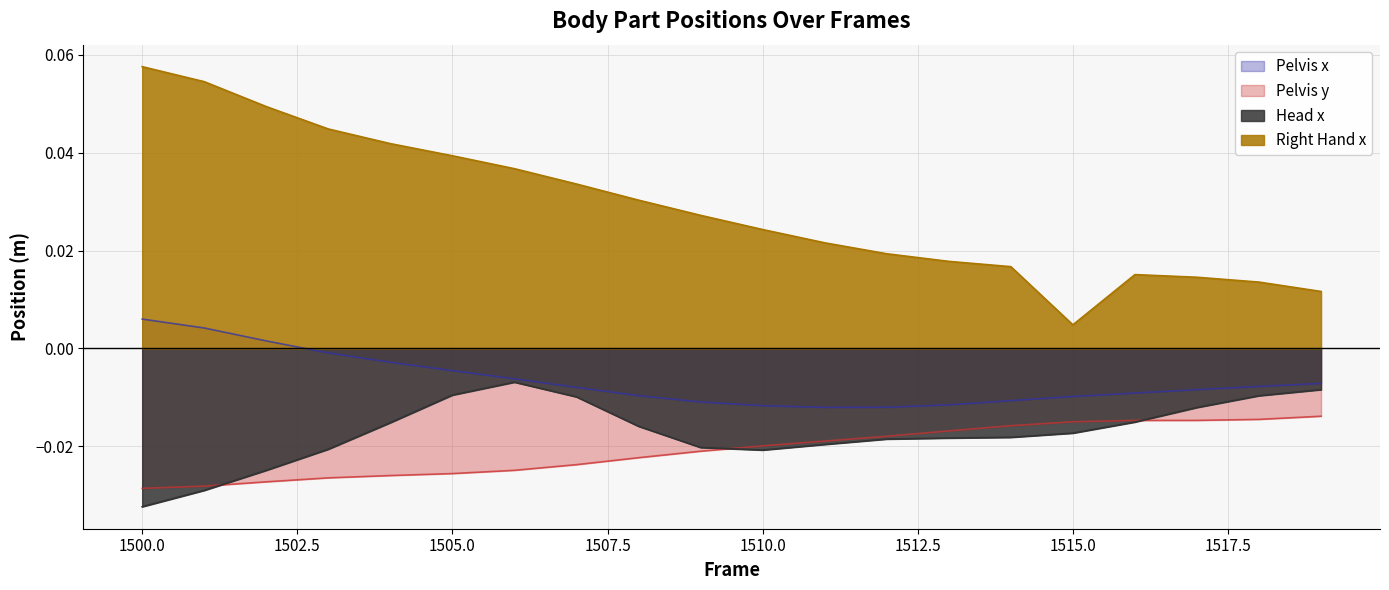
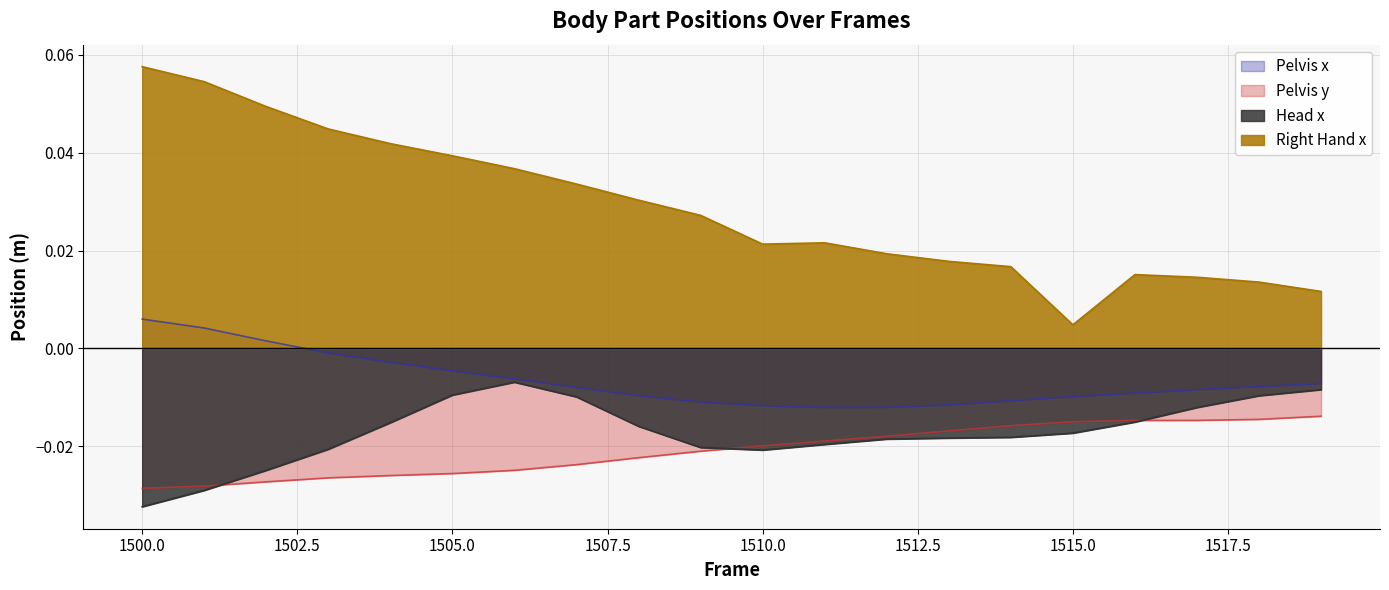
  {
    "Right Hand x": {
      "1500.0": 0.058,
      "1505.0": 0.039,
-     "1510.0": 0.024,
+     "1510.0": 0.021,
      "1515.0": 0.005
    }
  }
